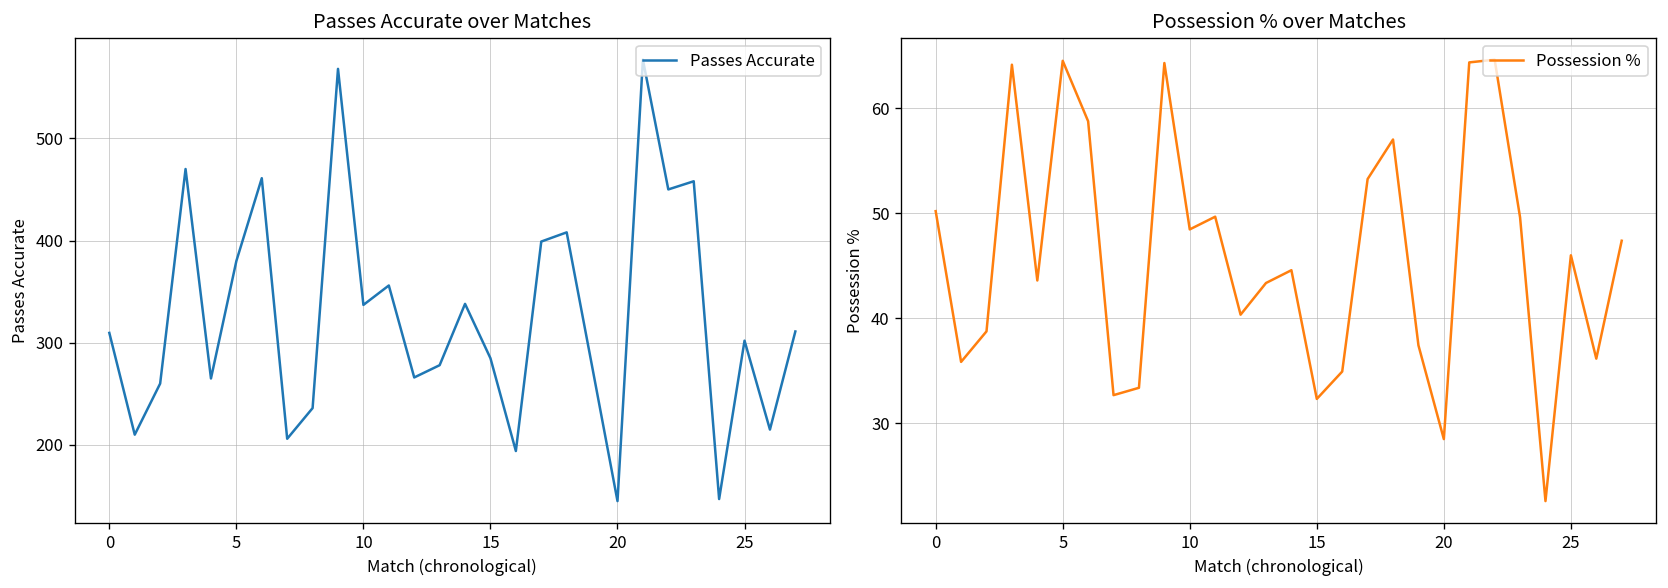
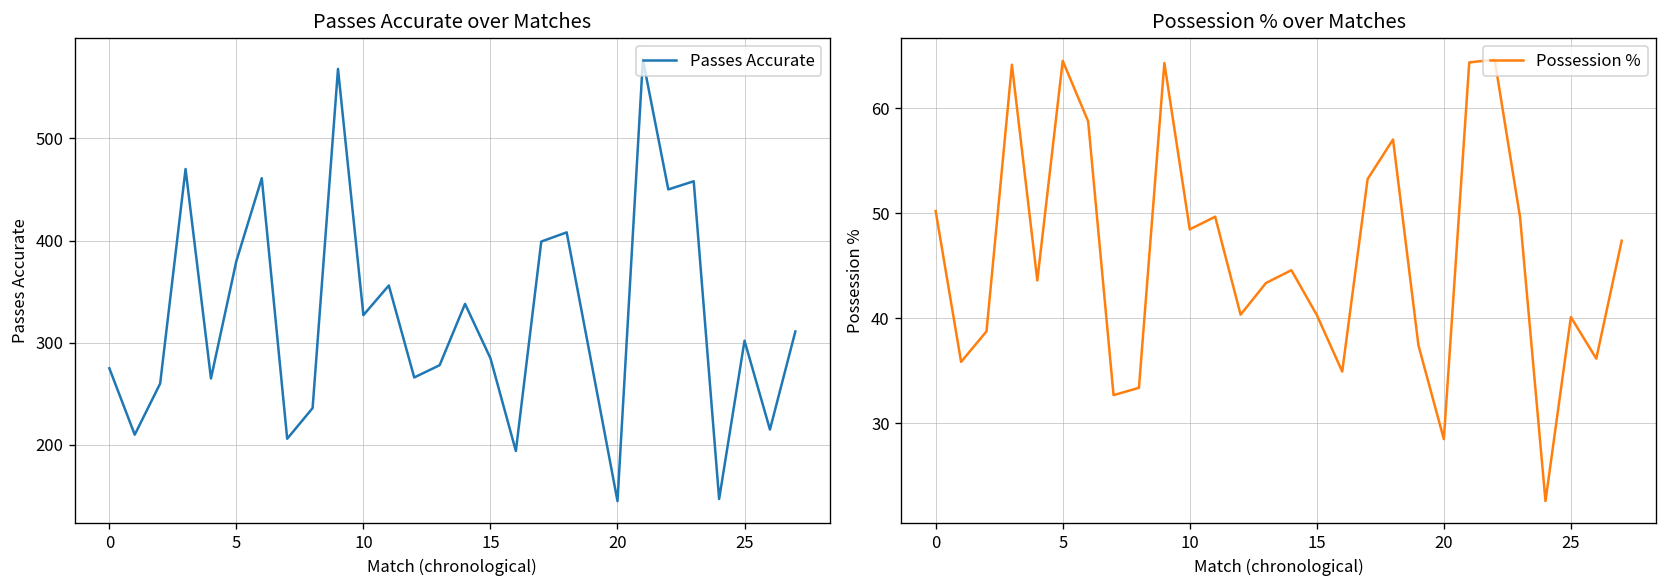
  {
    "Passes Accurate over Matches": {
-     "0": 310,
+     "0": 280,
      "5": 380,
-     "10": 340,
+     "10": 330,
      "15": 280,
      "20": 150,
      "25": 300
    },
    "Possession % over Matches": {
      "0": 50,
      "5": 65,
      "10": 48,
-     "15": 32,
+     "15": 40,
      "20": 28,
-     "25": 46
+     "25": 40
    }
  }
